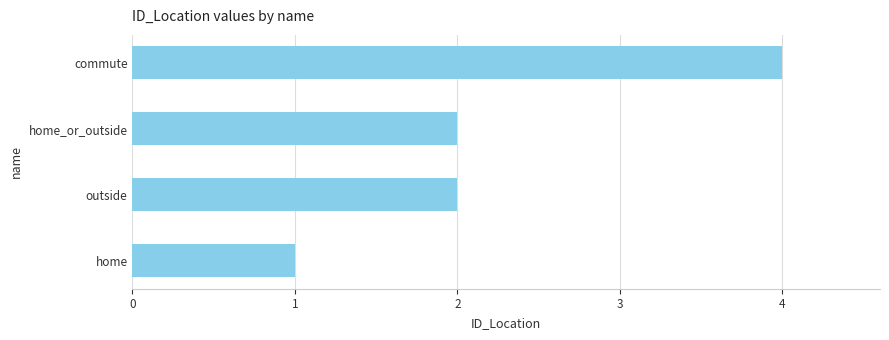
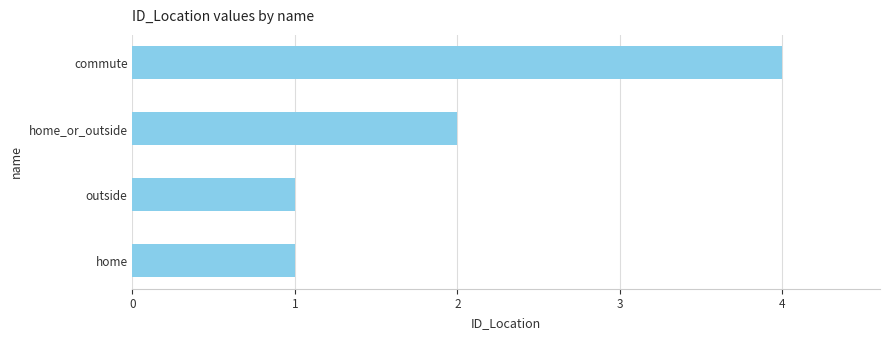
  {
    "commute": 4,
    "home_or_outside": 2,
-   "outside": 2,
+   "outside": 1,
    "home": 1
  }
